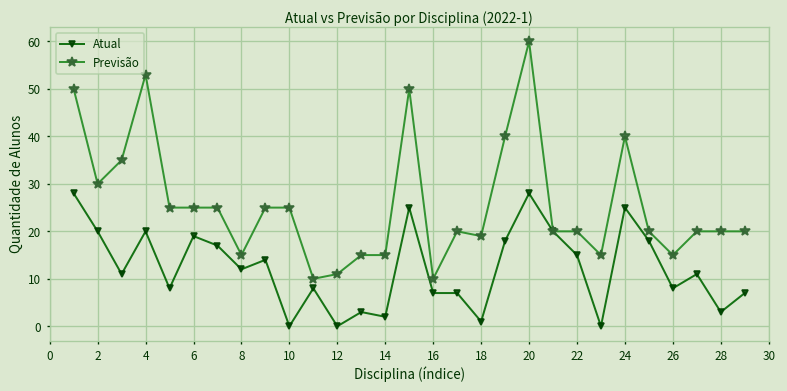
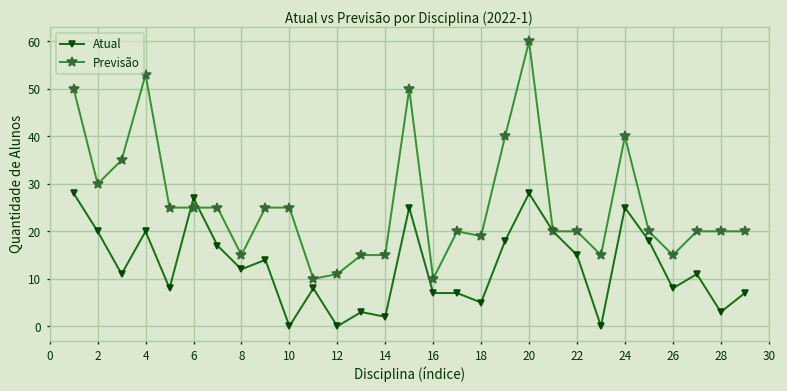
  {
    "Atual": {
      "2": 20,
      "4": 20,
-     "6": 19,
+     "6": 27,
      "8": 12,
      "10": 0,
      "12": 0,
      "14": 2,
      "16": 7,
-     "18": 1,
+     "18": 5,
      "20": 28,
      "22": 15,
      "24": 25,
      "26": 8,
      "28": 3
    },
    "Previsão": {
      "2": 30,
      "4": 53,
      "6": 25,
      "8": 15,
      "10": 25,
      "12": 11,
      "14": 15,
      "16": 10,
      "18": 19,
      "20": 60,
      "22": 20,
      "24": 40,
      "26": 15,
      "28": 20
    }
  }
